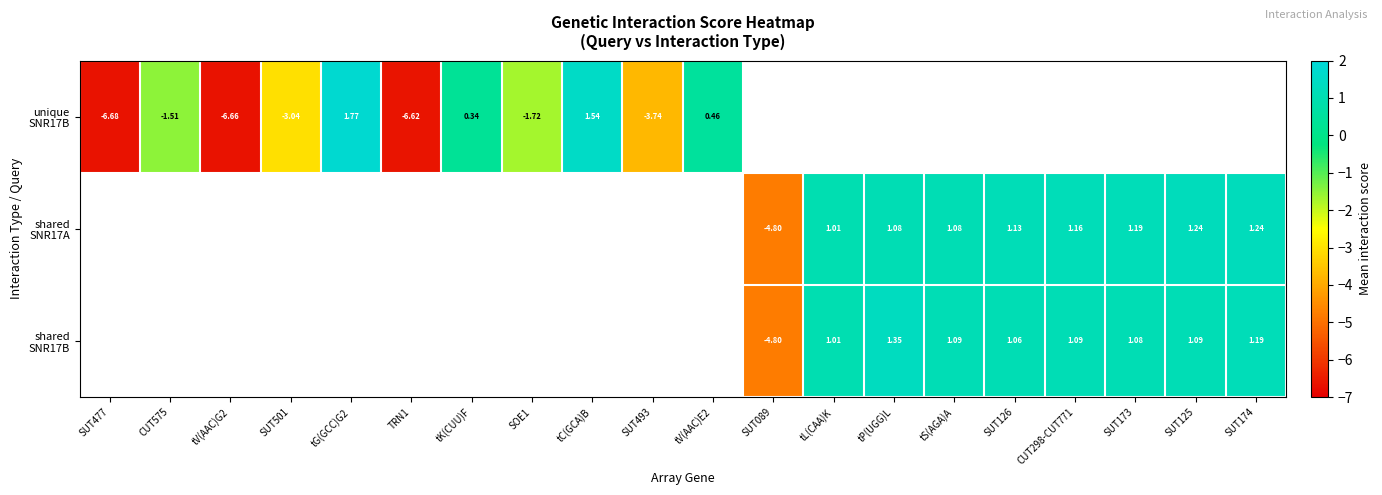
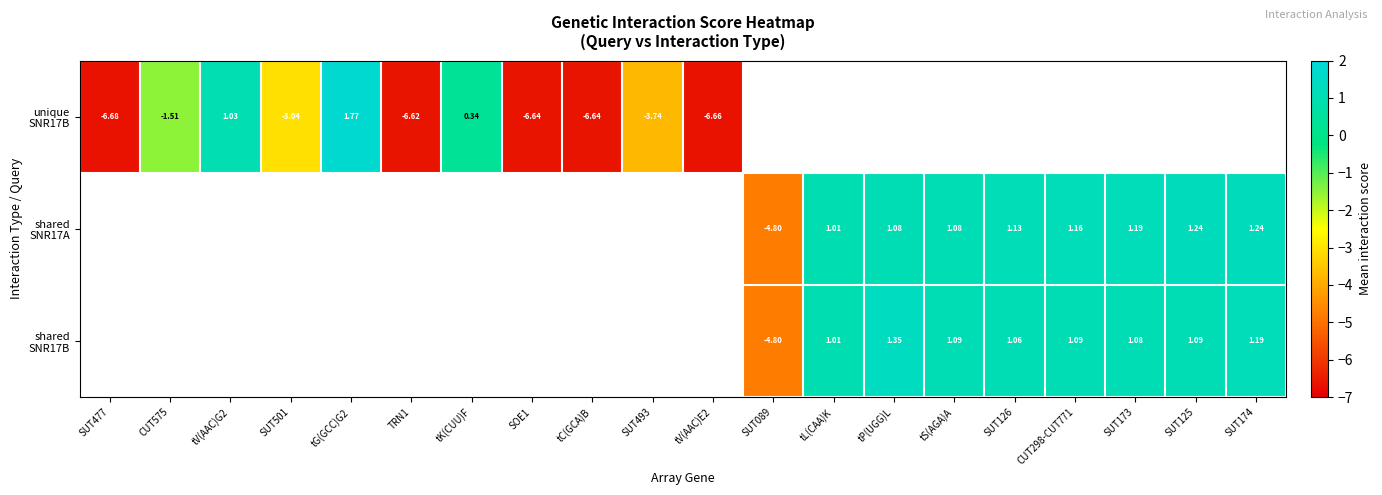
  {
    "unique SNR17B": {
      "SUT477": -6.68,
      "CUT575": -1.51,
-     "tV(AAC)G2": -6.66,
+     "tV(AAC)G2": 1.03,
      "SUT501": -3.04,
      "tG(GCC)G2": 1.77,
      "TRN1": -6.62,
      "tK(CUU)F": 0.34,
-     "SOE1": -1.72,
-     "tC(GCA)B": 1.54,
+     "SOE1": -6.64,
+     "tC(GCA)B": -6.64,
      "SUT493": -3.74,
-     "tV(AAC)E2": 0.46
+     "tV(AAC)E2": -6.66
    },
    "shared SNR17A": {
      "SUT089": -4.80,
      "tL(CAA)K": 1.01,
      "tP(UGG)L": 1.08,
      "tS(AGA)A": 1.08,
      "SUT126": 1.13,
      "CUT298-CUT771": 1.16,
      "SUT173": 1.19,
      "SUT125": 1.24,
      "SUT174": 1.24
    },
    "shared SNR17B": {
      "SUT089": -4.80,
      "tL(CAA)K": 1.01,
      "tP(UGG)L": 1.35,
      "tS(AGA)A": 1.09,
      "SUT126": 1.06,
      "CUT298-CUT771": 1.09,
      "SUT173": 1.08,
      "SUT125": 1.09,
      "SUT174": 1.19
    }
  }
